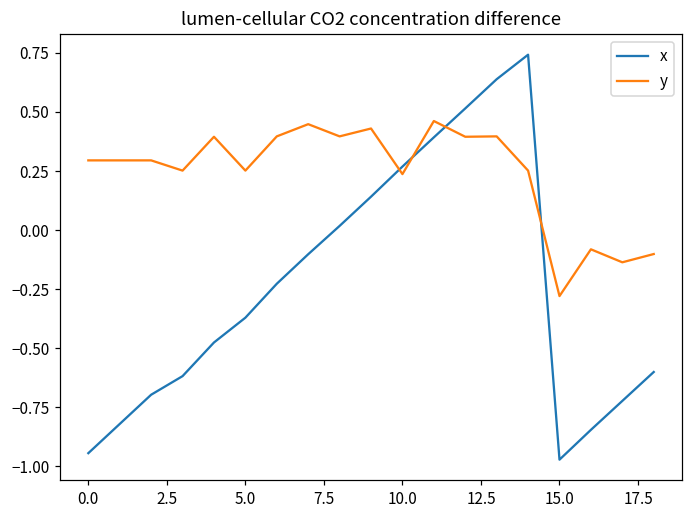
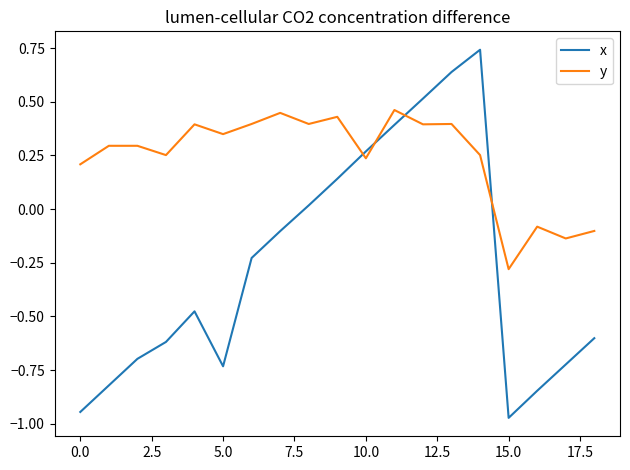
  {
    "x": {
      "0.0": -0.95,
-     "5.0": -0.37,
+     "5.0": -0.73,
      "10.0": 0.27,
      "15.0": -0.97
    },
    "y": {
-     "0.0": 0.30,
-     "5.0": 0.25,
+     "0.0": 0.21,
+     "5.0": 0.35,
      "10.0": 0.24,
      "15.0": -0.28
    }
  }
